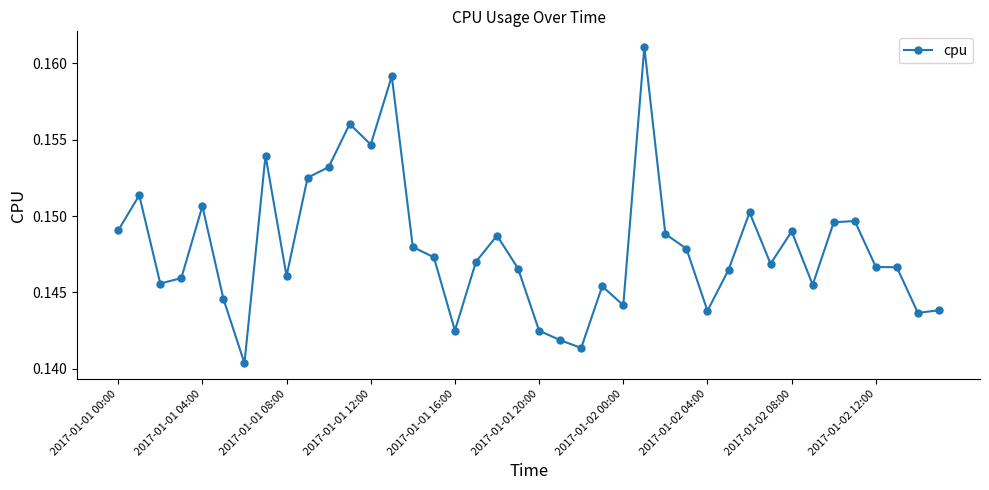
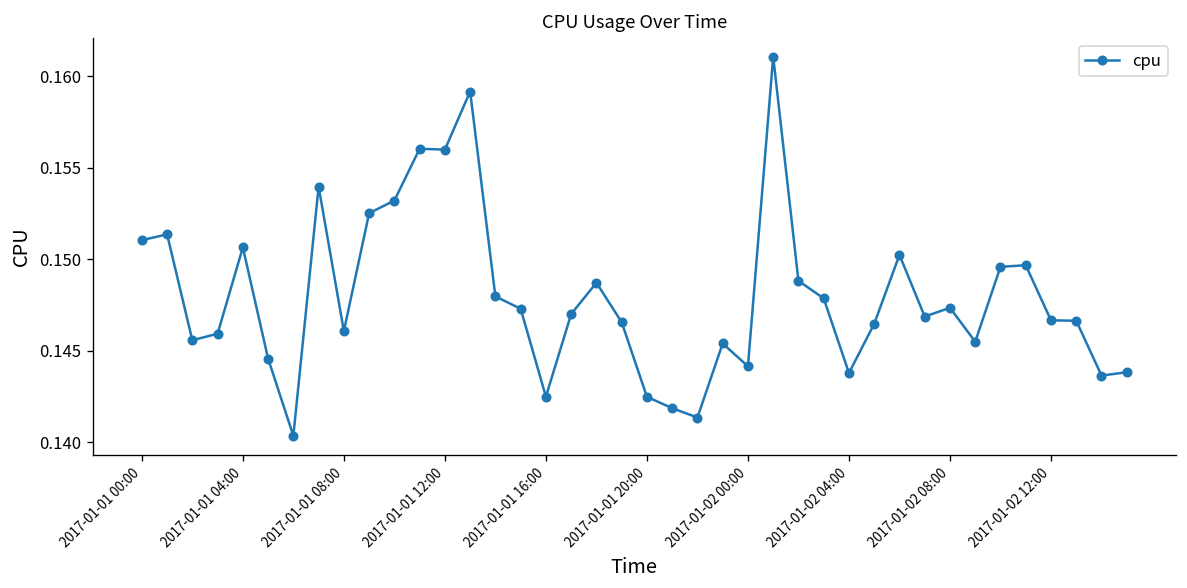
  {
-   "2017-01-01 00:00": 0.1491,
+   "2017-01-01 00:00": 0.1510,
    "2017-01-01 04:00": 0.1507,
    "2017-01-01 08:00": 0.1461,
-   "2017-01-01 12:00": 0.1547,
+   "2017-01-01 12:00": 0.1560,
    "2017-01-01 16:00": 0.1425,
    "2017-01-01 20:00": 0.1425,
    "2017-01-02 00:00": 0.1442,
    "2017-01-02 04:00": 0.1438,
-   "2017-01-02 08:00": 0.1490,
+   "2017-01-02 08:00": 0.1473,
    "2017-01-02 12:00": 0.1467
  }
